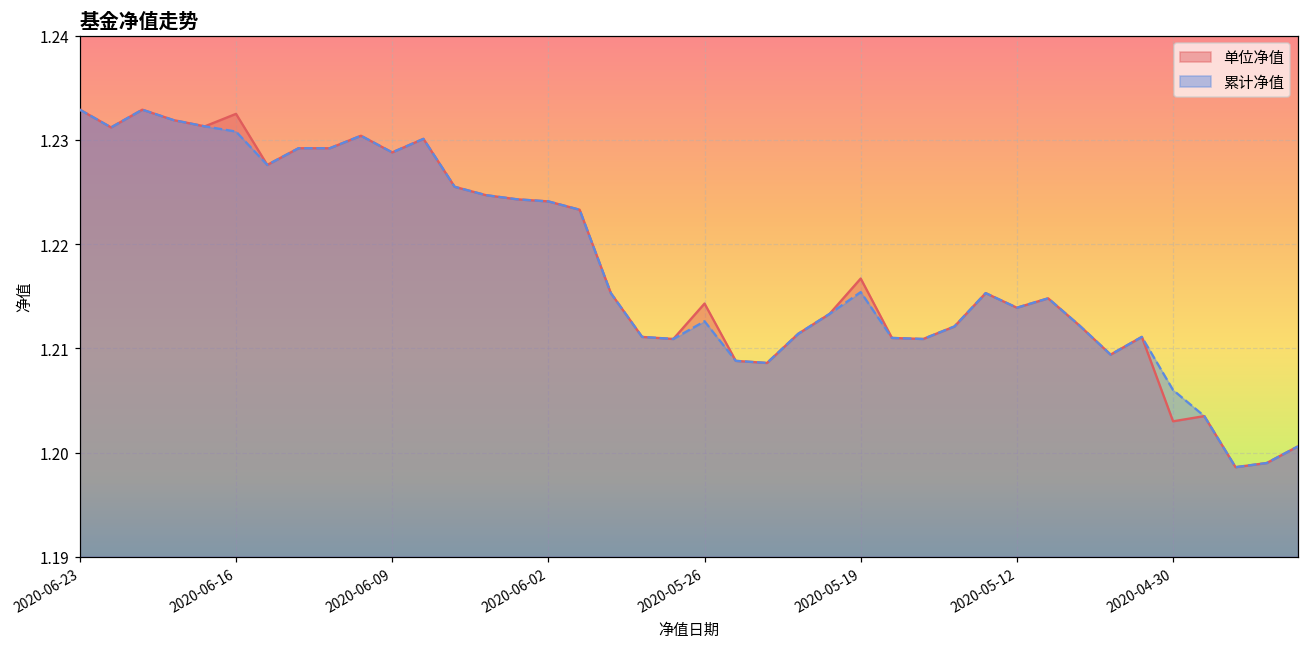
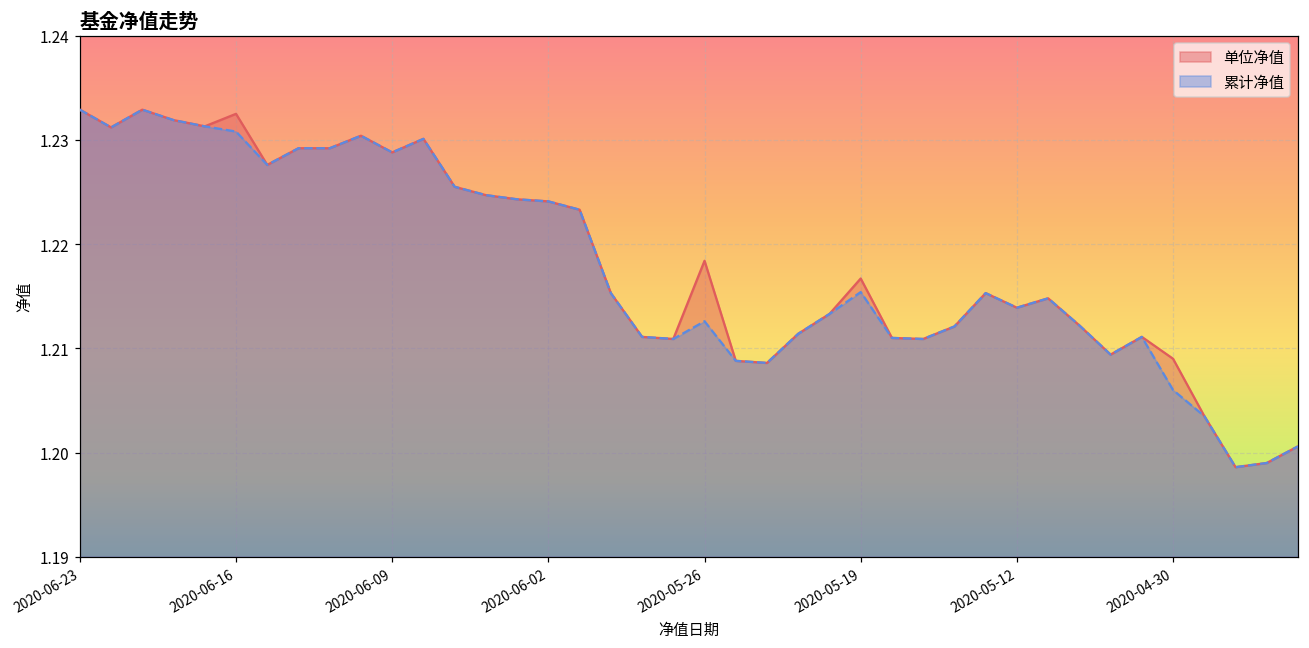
  {
    "单位净值": {
      "2020-06-16": 1.233,
-     "2020-05-26": 1.214,
+     "2020-05-26": 1.218,
      "2020-05-19": 1.217,
-     "2020-04-30": 1.203
+     "2020-04-30": 1.209
    },
    "累计净值": {
      "2020-06-16": 1.231,
      "2020-05-26": 1.213,
      "2020-05-19": 1.215,
      "2020-04-30": 1.206
    }
  }
